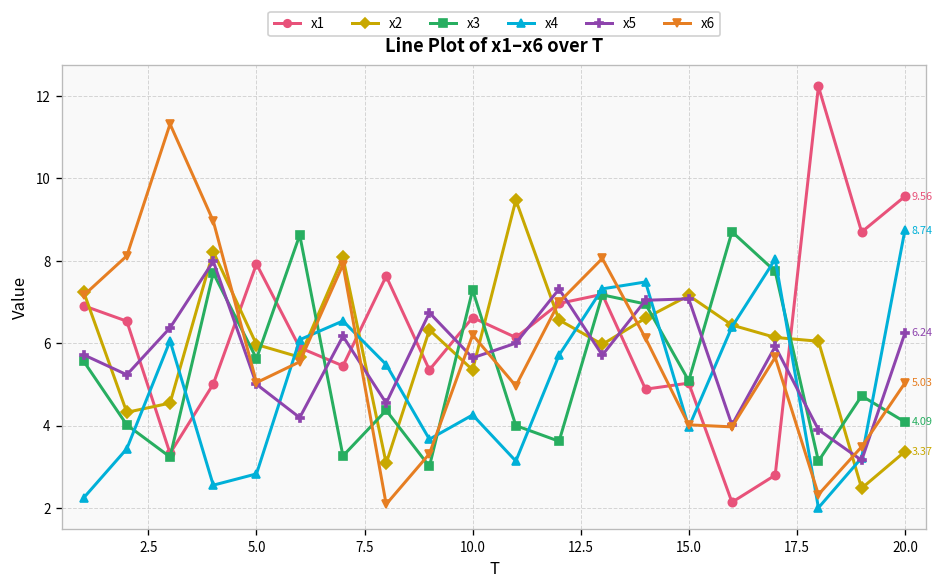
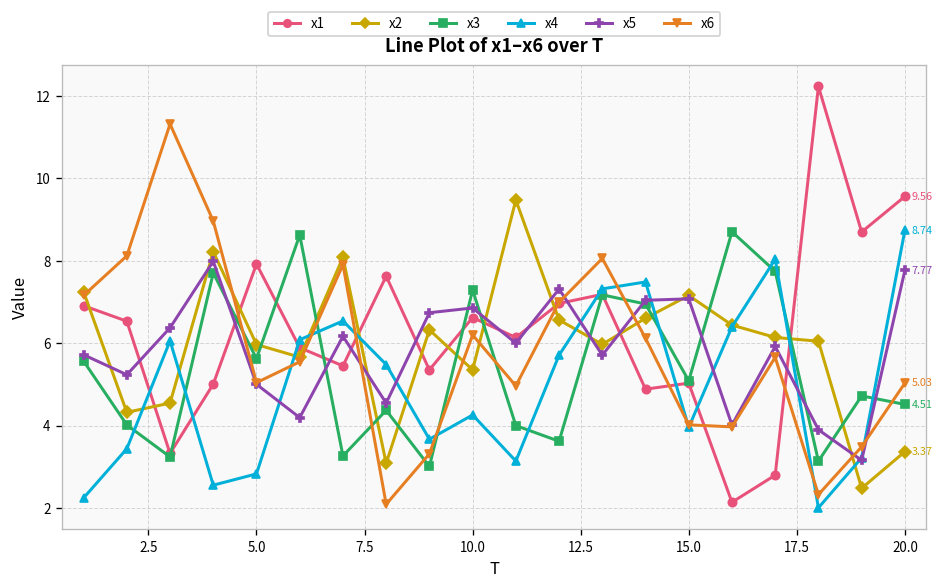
  {
    "x1": {
      "20.0": 9.56
    },
    "x2": {
      "20.0": 3.37
    },
    "x3": {
-     "20.0": 4.09
+     "20.0": 4.51
    },
    "x4": {
      "20.0": 8.74
    },
    "x5": {
-     "10.0": 5.6,
-     "20.0": 6.24
+     "10.0": 6.9,
+     "20.0": 7.77
    },
    "x6": {
      "20.0": 5.03
    }
  }
